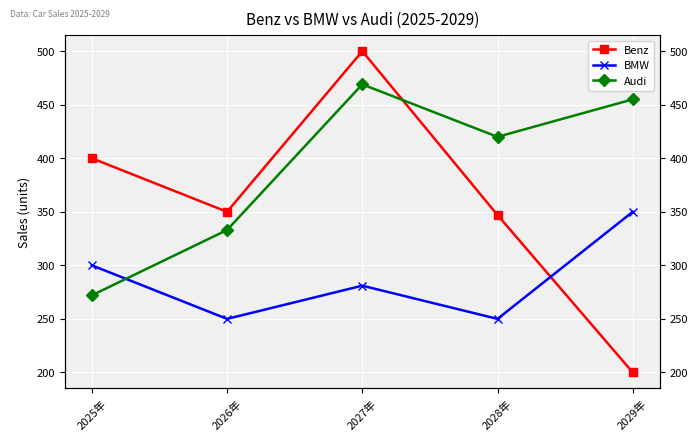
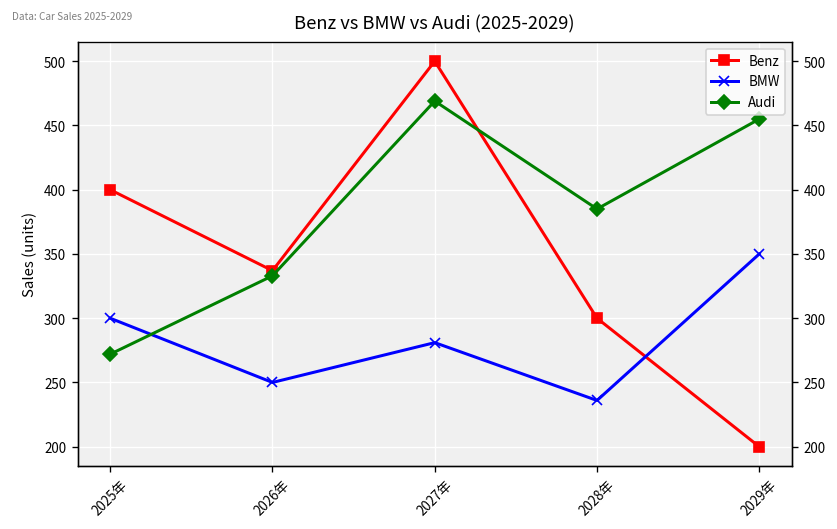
  {
    "Benz": {
      "2025年": 400,
-     "2026年": 350,
+     "2026年": 337,
      "2027年": 500,
-     "2028年": 347,
+     "2028年": 300,
      "2029年": 200
    },
    "BMW": {
      "2025年": 300,
      "2026年": 250,
      "2027年": 281,
-     "2028年": 250,
+     "2028年": 236,
      "2029年": 350
    },
    "Audi": {
      "2025年": 272,
      "2026年": 333,
      "2027年": 469,
-     "2028年": 420,
+     "2028年": 385,
      "2029年": 455
    }
  }
